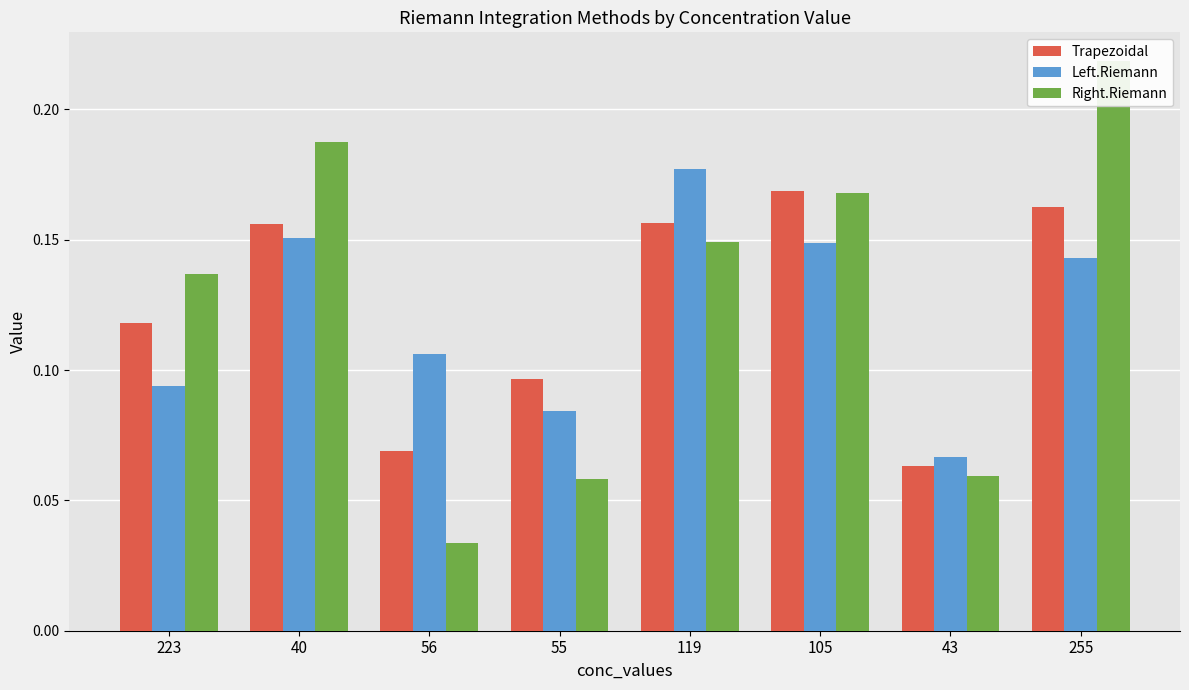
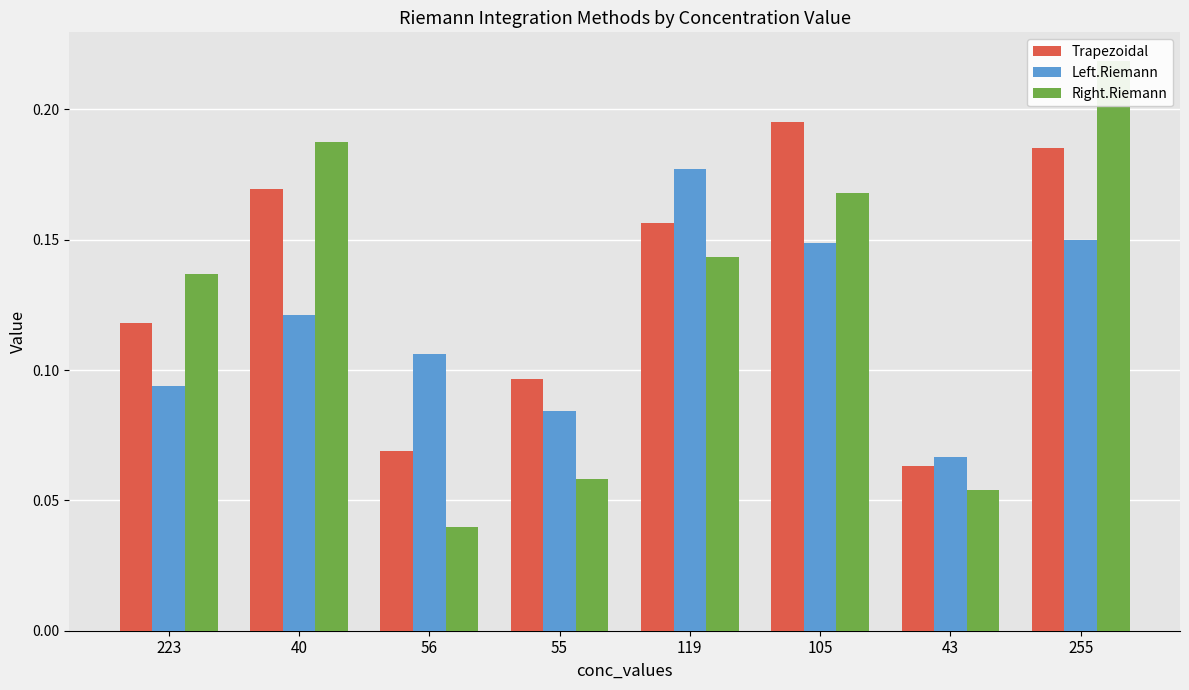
  {
    "Trapezoidal": {
      "223": 0.118,
-     "40": 0.156,
+     "40": 0.170,
      "56": 0.069,
      "55": 0.097,
      "119": 0.156,
-     "105": 0.169,
+     "105": 0.195,
      "43": 0.063,
-     "255": 0.163
+     "255": 0.185
    },
    "Left.Riemann": {
      "223": 0.094,
-     "40": 0.151,
+     "40": 0.121,
      "56": 0.106,
      "55": 0.084,
      "119": 0.177,
      "105": 0.149,
      "43": 0.067,
-     "255": 0.143
+     "255": 0.150
    },
    "Right.Riemann": {
      "223": 0.137,
      "40": 0.187,
-     "56": 0.034,
+     "56": 0.040,
      "55": 0.058,
-     "119": 0.149,
+     "119": 0.143,
      "105": 0.168,
-     "43": 0.059
+     "43": 0.054
    }
  }
